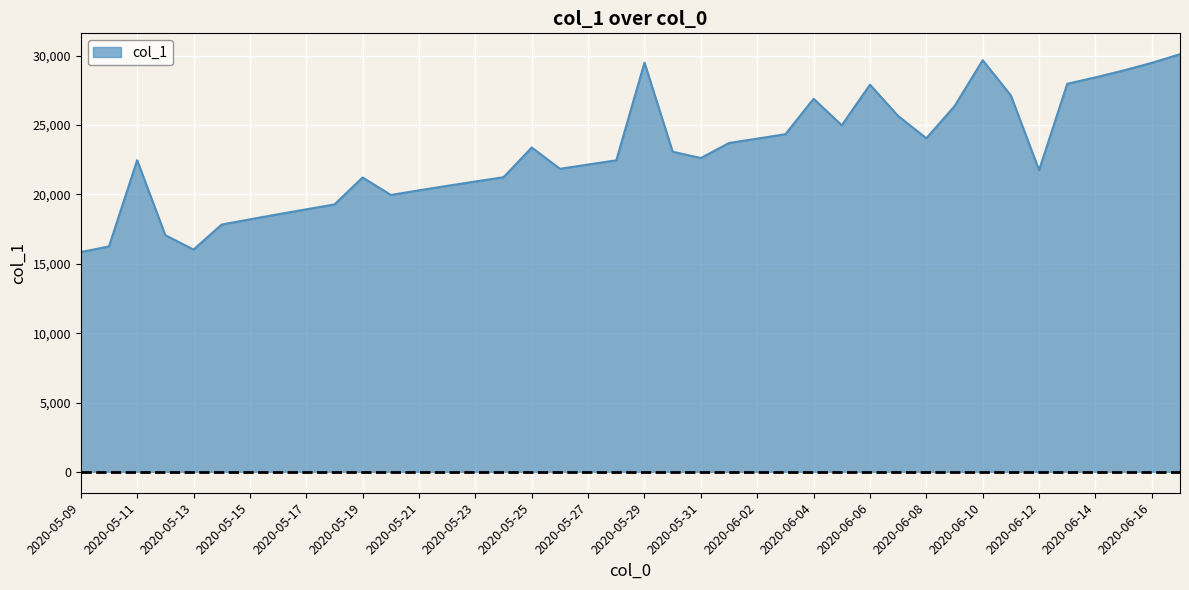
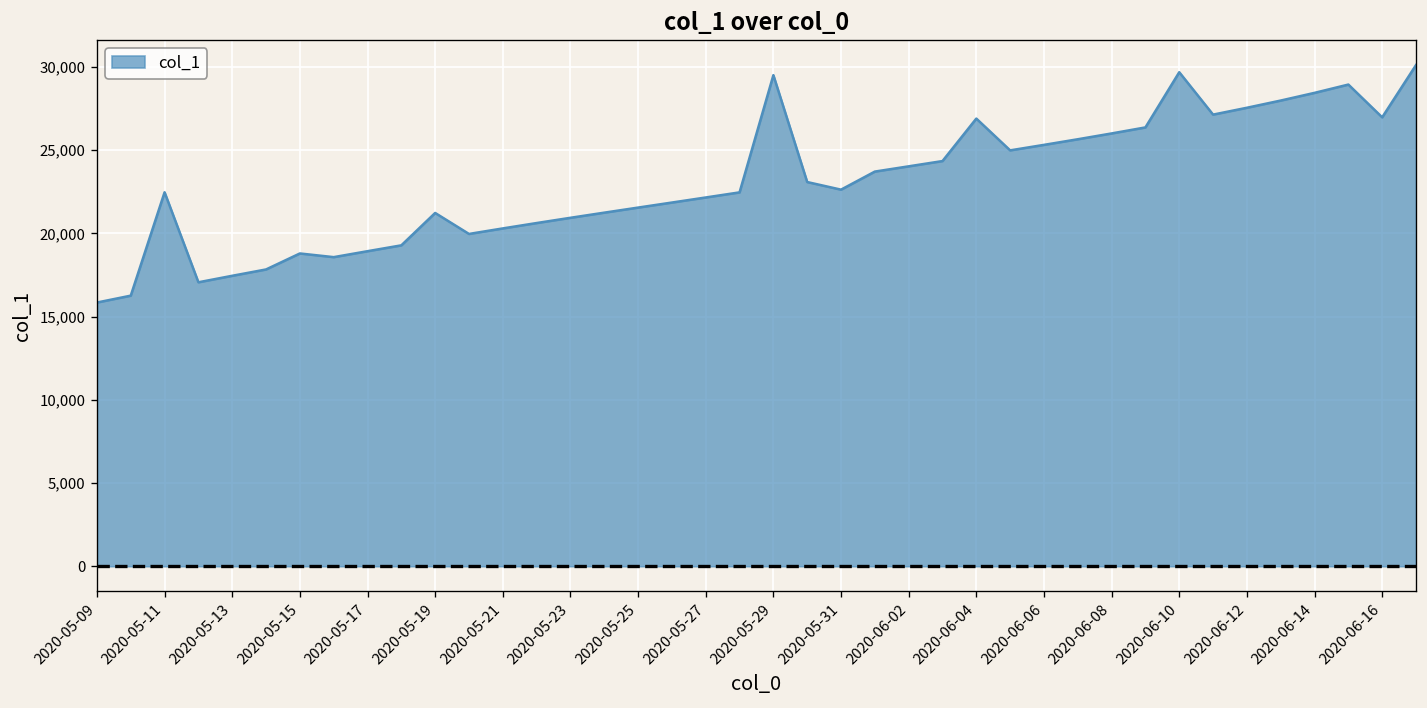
  {
    "2020-05-09": "15,800",
    "2020-05-11": "22,500",
-   "2020-05-13": "16,000",
-   "2020-05-15": "18,200",
+   "2020-05-13": "17,400",
+   "2020-05-15": "18,800",
    "2020-05-17": "18,900",
    "2020-05-19": "21,200",
    "2020-05-21": "20,300",
    "2020-05-23": "20,900",
-   "2020-05-25": "23,400",
+   "2020-05-25": "21,500",
    "2020-05-27": "22,200",
    "2020-05-29": "29,500",
    "2020-05-31": "22,600",
    "2020-06-02": "24,000",
    "2020-06-04": "26,900",
-   "2020-06-06": "27,900",
-   "2020-06-08": "24,100",
+   "2020-06-06": "25,300",
+   "2020-06-08": "26,000",
    "2020-06-10": "29,700",
-   "2020-06-12": "21,700",
+   "2020-06-12": "27,500",
    "2020-06-14": "28,400",
-   "2020-06-16": "29,500"
+   "2020-06-16": "27,000"
  }
